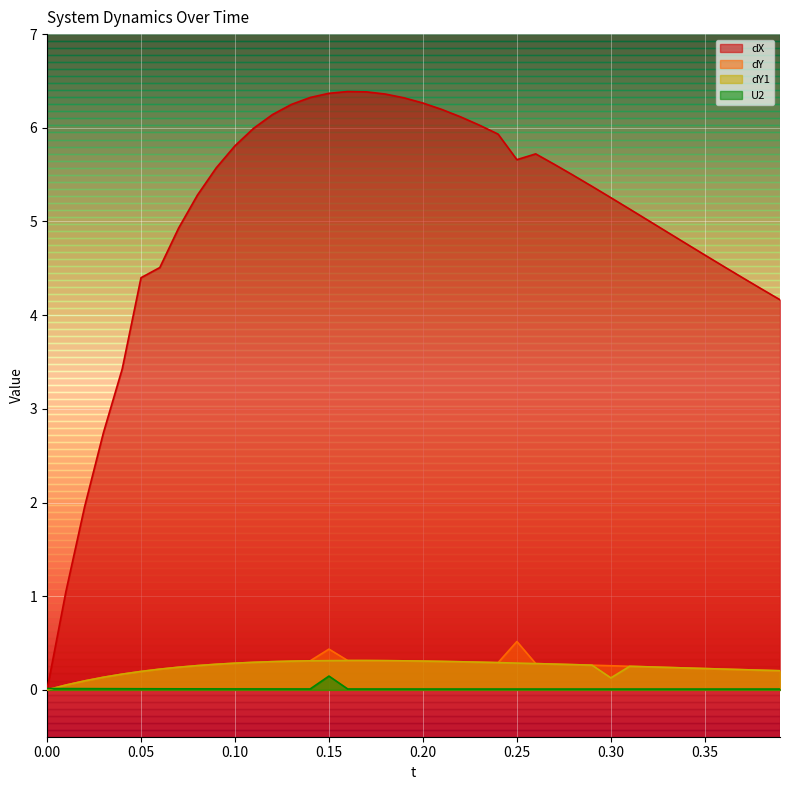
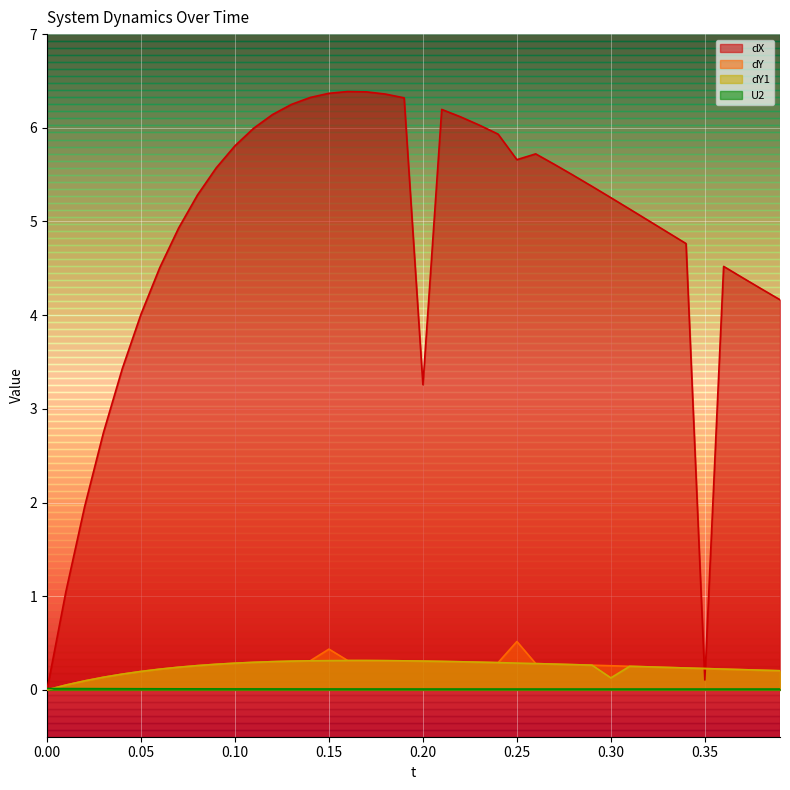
  {
    "dX": {
-     "0.05": 4.4,
+     "0.05": 4.0,
      "0.10": 5.8,
      "0.15": 6.4,
-     "0.20": 6.3,
+     "0.20": 3.3,
      "0.25": 5.7,
      "0.30": 5.3,
-     "0.35": 4.6
+     "0.35": 0.1
    },
    "dY": {
      "0.15": 0.4,
      "0.25": 0.5,
      "0.30": 0.3
    },
    "dY1": {
      "0.15": 0.3,
      "0.25": 0.3,
      "0.30": 0.1
    },
    "U2": {
      "0.05": 0.0,
      "0.10": 0.0,
-     "0.15": 0.1,
+     "0.15": 0.0,
      "0.20": 0.0,
      "0.25": 0.0,
      "0.30": 0.0,
      "0.35": 0.0
    }
  }
